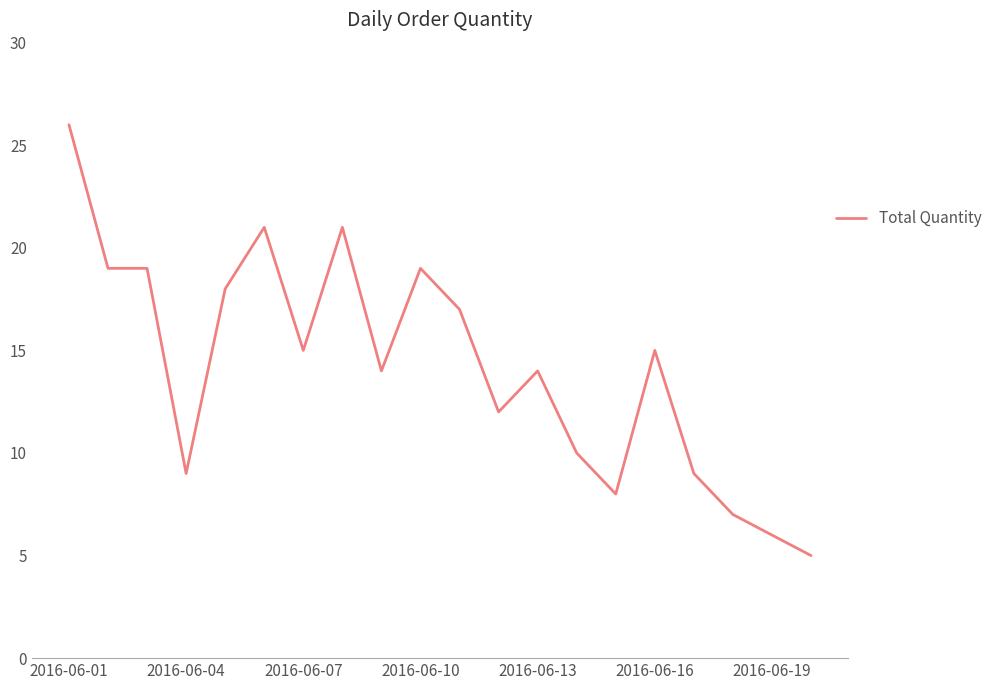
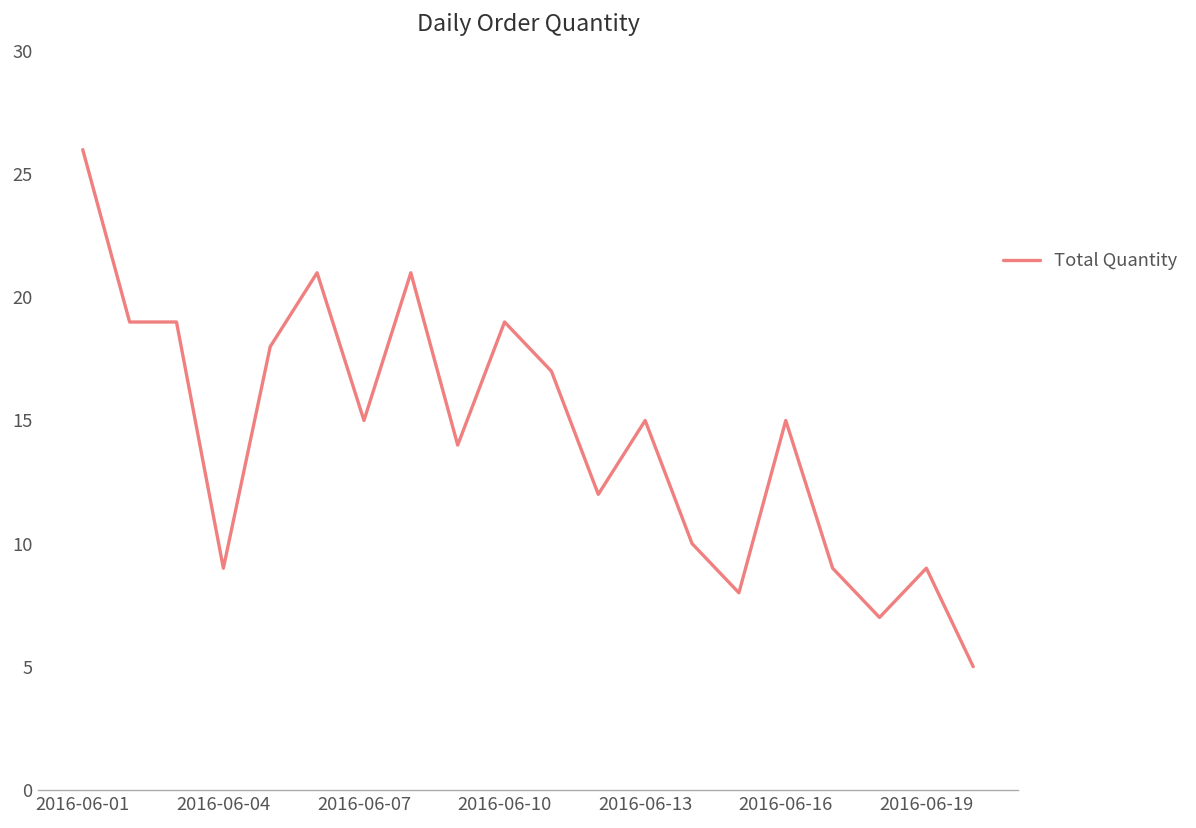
  {
    "2016-06-01": 26,
    "2016-06-04": 9,
    "2016-06-07": 15,
    "2016-06-10": 19,
-   "2016-06-13": 14,
+   "2016-06-13": 15,
    "2016-06-16": 15,
-   "2016-06-19": 6
+   "2016-06-19": 9
  }
